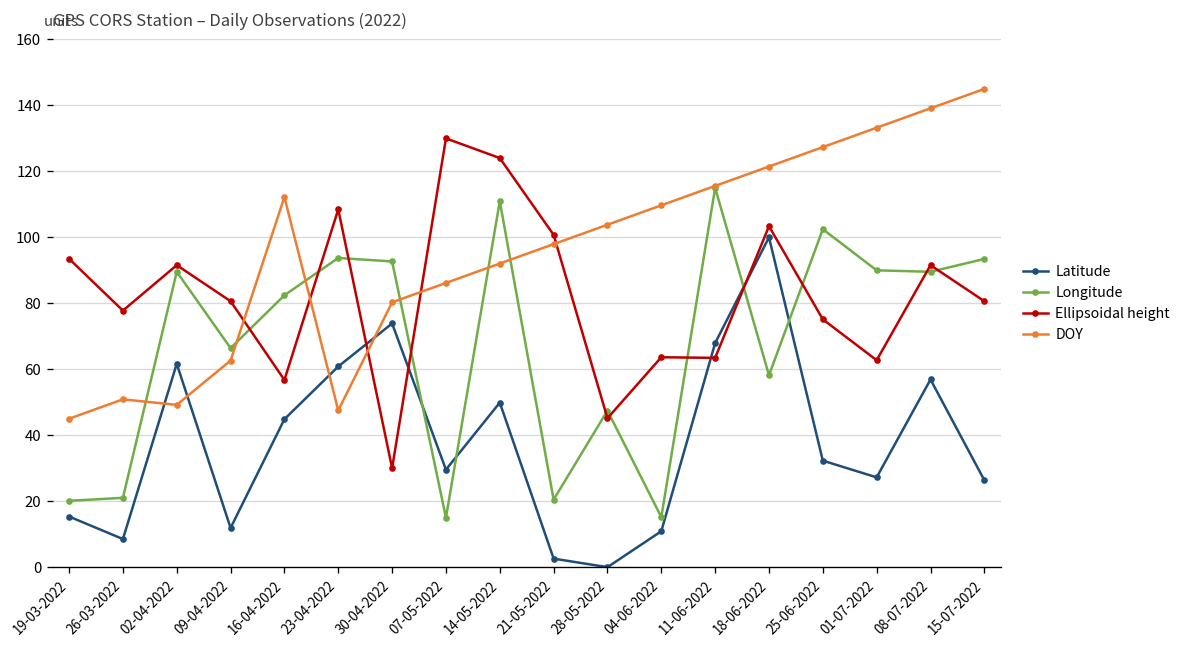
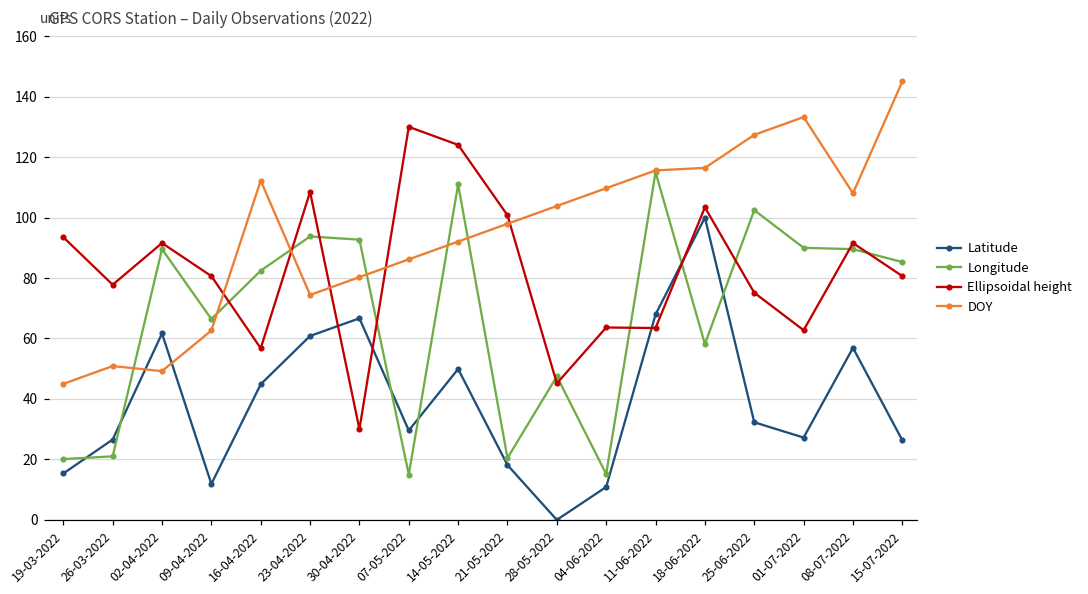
  {
    "Latitude": {
      "19-03-2022": 15,
-     "26-03-2022": 9,
+     "26-03-2022": 27,
      "02-04-2022": 62,
      "09-04-2022": 12,
      "16-04-2022": 45,
      "23-04-2022": 61,
-     "30-04-2022": 74,
+     "30-04-2022": 67,
      "07-05-2022": 30,
      "14-05-2022": 50,
-     "21-05-2022": 3,
+     "21-05-2022": 18,
      "28-05-2022": 0,
      "04-06-2022": 11,
      "11-06-2022": 68,
      "18-06-2022": 100,
      "25-06-2022": 32,
      "01-07-2022": 27,
      "08-07-2022": 57,
      "15-07-2022": 26
    },
    "Longitude": {
      "19-03-2022": 20,
      "26-03-2022": 21,
      "02-04-2022": 90,
      "09-04-2022": 66,
      "16-04-2022": 82,
      "23-04-2022": 94,
      "30-04-2022": 93,
      "07-05-2022": 15,
      "14-05-2022": 111,
      "21-05-2022": 20,
      "28-05-2022": 47,
      "04-06-2022": 15,
      "18-06-2022": 58,
      "25-06-2022": 102,
      "01-07-2022": 90,
      "08-07-2022": 90,
-     "15-07-2022": 93
+     "15-07-2022": 85
    },
    "Ellipsoidal height": {
      "19-03-2022": 94,
      "26-03-2022": 78,
      "02-04-2022": 92,
      "09-04-2022": 81,
      "16-04-2022": 57,
      "23-04-2022": 108,
      "30-04-2022": 30,
      "07-05-2022": 130,
      "14-05-2022": 124,
      "21-05-2022": 101,
      "28-05-2022": 45,
      "04-06-2022": 64,
      "11-06-2022": 63,
      "18-06-2022": 103,
      "25-06-2022": 75,
      "01-07-2022": 63,
      "08-07-2022": 92,
      "15-07-2022": 81
    },
    "DOY": {
      "19-03-2022": 45,
      "26-03-2022": 51,
      "02-04-2022": 49,
      "09-04-2022": 63,
      "16-04-2022": 112,
-     "23-04-2022": 48,
+     "23-04-2022": 74,
      "30-04-2022": 80,
      "07-05-2022": 86,
      "14-05-2022": 92,
      "21-05-2022": 98,
      "28-05-2022": 104,
      "04-06-2022": 110,
-     "18-06-2022": 121,
+     "18-06-2022": 116,
      "25-06-2022": 127,
      "01-07-2022": 133,
-     "08-07-2022": 139,
+     "08-07-2022": 108,
      "15-07-2022": 145
    }
  }
